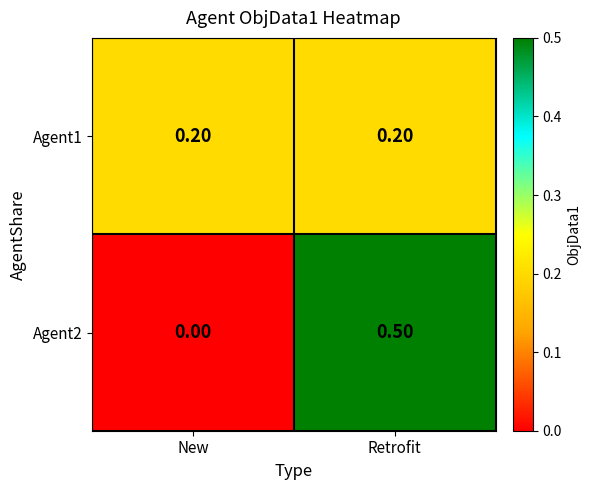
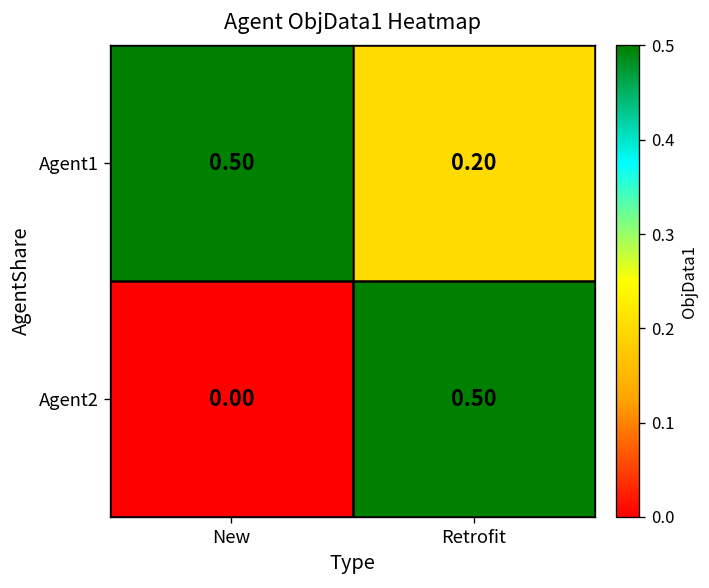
  {
    "Agent1": {
-     "New": 0.20,
+     "New": 0.50,
      "Retrofit": 0.20
    },
    "Agent2": {
      "New": 0.00,
      "Retrofit": 0.50
    }
  }
